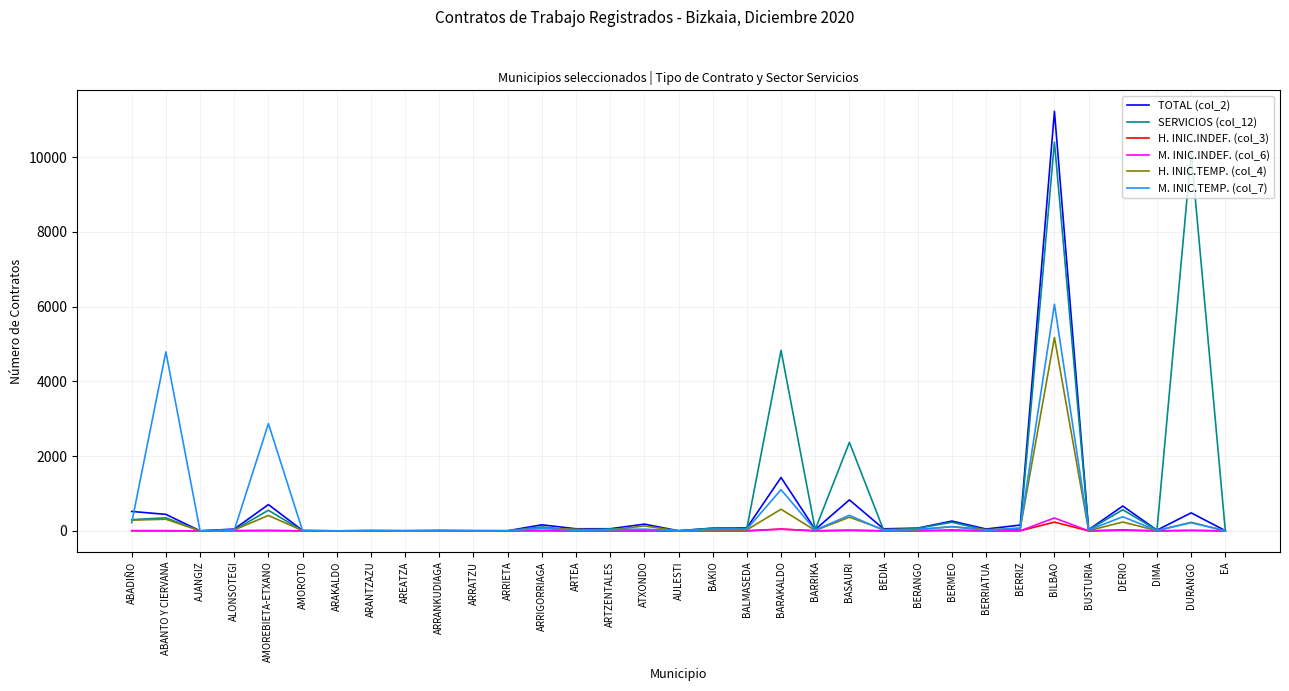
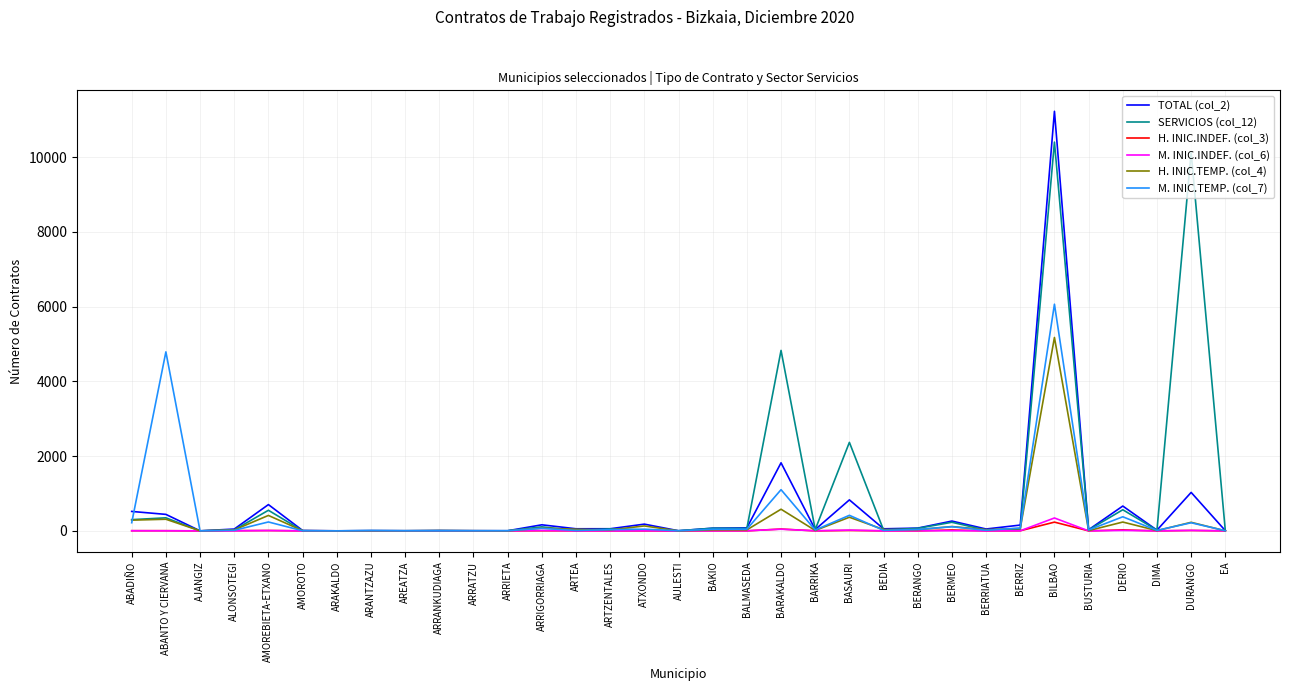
  {
    "TOTAL (col_2)": {
      "ABADIÑO": 500,
      "ABANTO Y CIERVANA": 400,
      "AMOREBIETA-ETXANO": 700,
-     "BARAKALDO": 1400,
+     "BARAKALDO": 1800,
      "BASAURI": 800,
      "BERRIZ": 200,
      "BILBAO": 11200,
      "DERIO": 700,
-     "DURANGO": 500
+     "DURANGO": 1000
    },
    "SERVICIOS (col_12)": {
      "AMOREBIETA-ETXANO": 600,
      "BARAKALDO": 4800,
      "BASAURI": 2400,
      "BILBAO": 10400,
      "DERIO": 600
    },
    "H. INIC.INDEF. (col_3)": {
      "BILBAO": 200
    },
    "M. INIC.INDEF. (col_6)": {
      "BILBAO": 300
    },
    "H. INIC.TEMP. (col_4)": {
      "AMOREBIETA-ETXANO": 400,
      "BARAKALDO": 600,
      "BILBAO": 5200,
      "DERIO": 200
    },
    "M. INIC.TEMP. (col_7)": {
      "ABADIÑO": 200,
      "ABANTO Y CIERVANA": 4800,
-     "AMOREBIETA-ETXANO": 2900,
+     "AMOREBIETA-ETXANO": 200,
      "BARAKALDO": 1100,
      "BILBAO": 6100,
      "DERIO": 400
    }
  }
